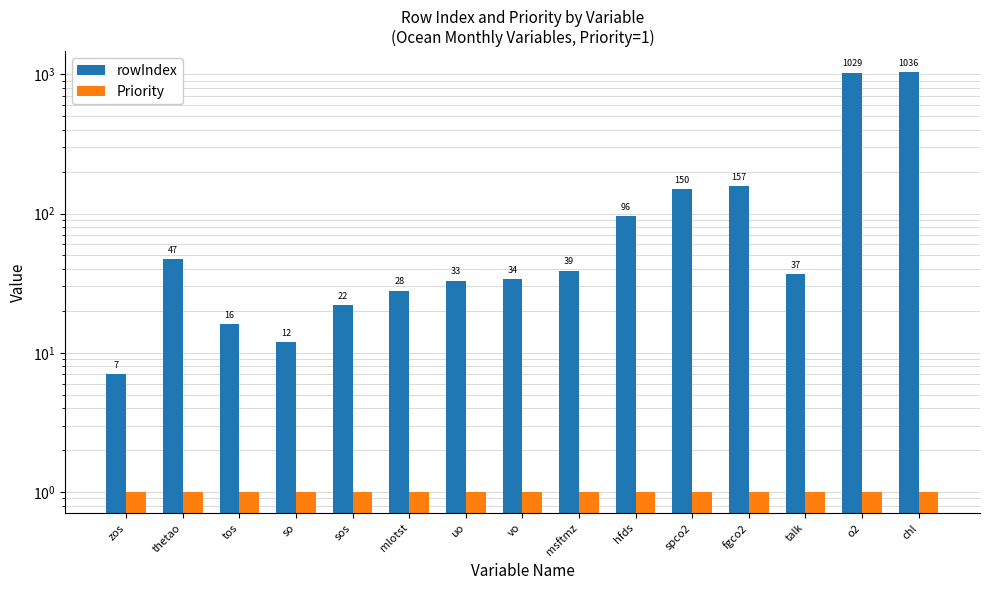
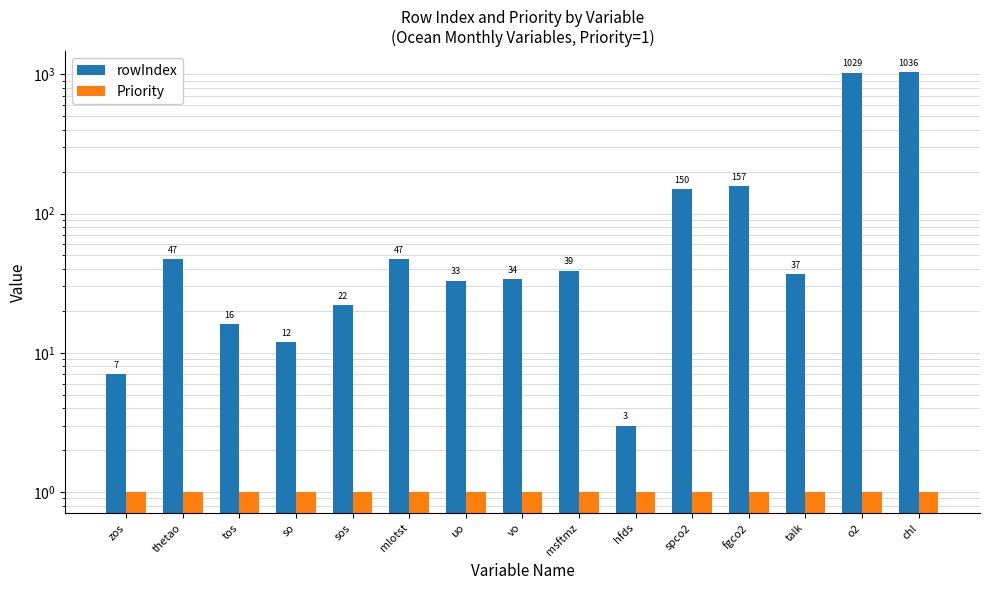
  {
    "rowIndex": {
      "zos": 7,
      "thetao": 47,
      "tos": 16,
      "so": 12,
      "sos": 22,
-     "mlotst": 28,
+     "mlotst": 47,
      "uo": 33,
      "vo": 34,
      "msftmz": 39,
-     "hfds": 96,
+     "hfds": 3,
      "spco2": 150,
      "fgco2": 157,
      "talk": 37,
      "o2": 1029,
      "chl": 1036
    },
    "Priority": {
      "zos": 1.0,
      "thetao": 1.0,
      "tos": 1.0,
      "so": 1.0,
      "sos": 1.0,
      "mlotst": 1.0,
      "uo": 1.0,
      "vo": 1.0,
      "msftmz": 1.0,
      "hfds": 1.0,
      "spco2": 1.0,
      "fgco2": 1.0,
      "talk": 1.0,
      "o2": 1.0,
      "chl": 1.0
    }
  }
